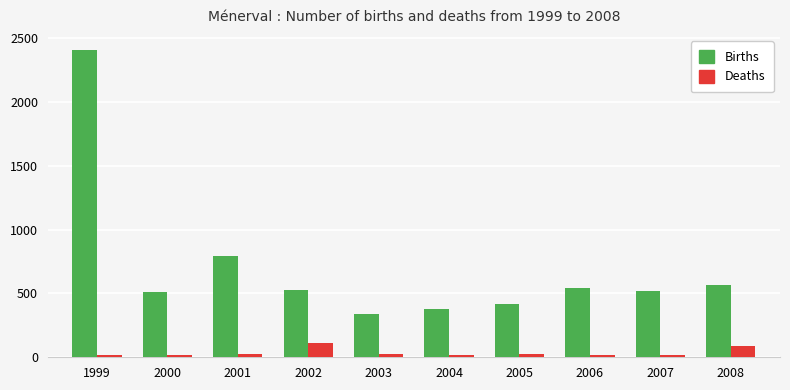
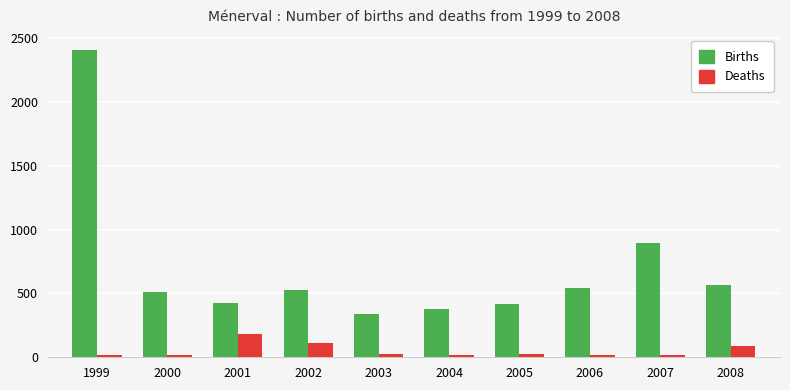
  {
    "Births": {
      "1999": 2400,
      "2000": 510,
-     "2001": 790,
+     "2001": 420,
      "2002": 530,
      "2003": 340,
      "2004": 370,
      "2005": 420,
      "2006": 540,
-     "2007": 520,
+     "2007": 890,
      "2008": 570
    },
    "Deaths": {
-     "2001": 20,
+     "2001": 180,
      "2002": 110,
      "2003": 20,
      "2005": 20,
      "2008": 90
    }
  }
